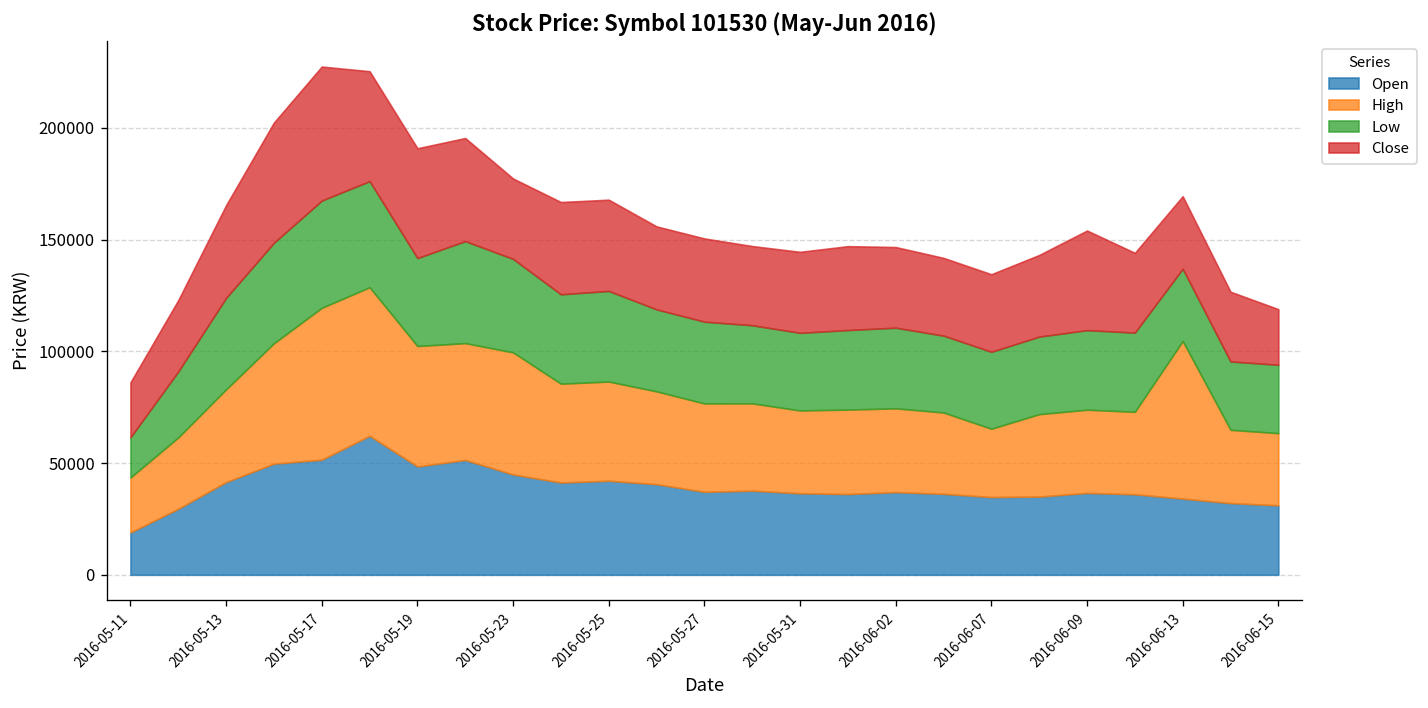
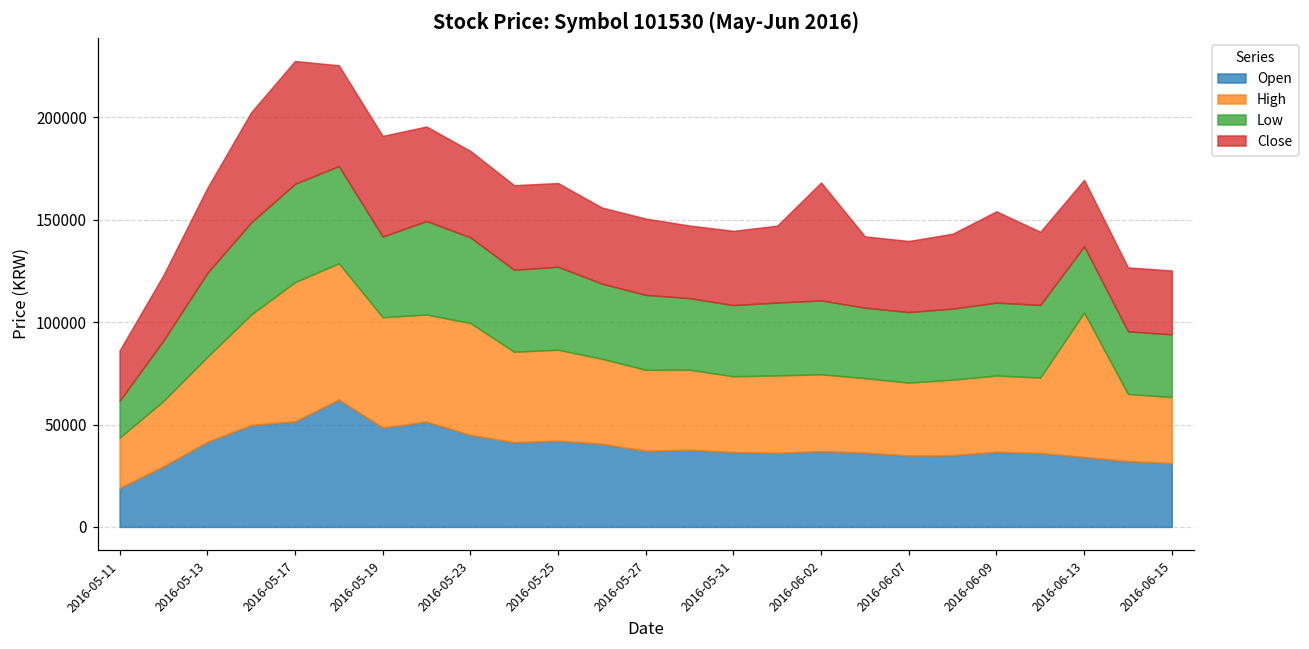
  {
    "Open": {
      "2016-05-11": 19000,
      "2016-05-13": 42000,
      "2016-05-17": 52000,
      "2016-05-19": 49000,
      "2016-05-23": 45000,
      "2016-05-25": 42000,
      "2016-05-27": 37000,
      "2016-05-31": 37000,
      "2016-06-02": 37000,
      "2016-06-07": 35000,
      "2016-06-09": 37000,
      "2016-06-13": 34000,
      "2016-06-15": 31000
    },
    "High": {
      "2016-05-11": 25000,
      "2016-05-13": 42000,
      "2016-05-17": 68000,
      "2016-05-19": 54000,
      "2016-05-23": 55000,
      "2016-05-25": 44000,
      "2016-05-27": 40000,
      "2016-05-31": 37000,
      "2016-06-02": 38000,
-     "2016-06-07": 31000,
+     "2016-06-07": 36000,
      "2016-06-09": 37000,
      "2016-06-13": 71000,
      "2016-06-15": 32000
    },
    "Low": {
      "2016-05-11": 18000,
      "2016-05-13": 41000,
      "2016-05-17": 48000,
      "2016-05-19": 39000,
      "2016-05-23": 42000,
      "2016-05-25": 41000,
      "2016-05-27": 37000,
      "2016-05-31": 35000,
      "2016-06-02": 36000,
      "2016-06-07": 34000,
      "2016-06-09": 36000,
      "2016-06-13": 32000,
      "2016-06-15": 31000
    },
    "Close": {
      "2016-05-11": 25000,
      "2016-05-13": 42000,
      "2016-05-17": 60000,
      "2016-05-19": 49000,
-     "2016-05-23": 36000,
+     "2016-05-23": 42000,
      "2016-05-25": 41000,
      "2016-05-27": 37000,
      "2016-05-31": 36000,
-     "2016-06-02": 36000,
+     "2016-06-02": 58000,
      "2016-06-07": 35000,
      "2016-06-09": 45000,
      "2016-06-13": 32000,
-     "2016-06-15": 25000
+     "2016-06-15": 31000
    }
  }
